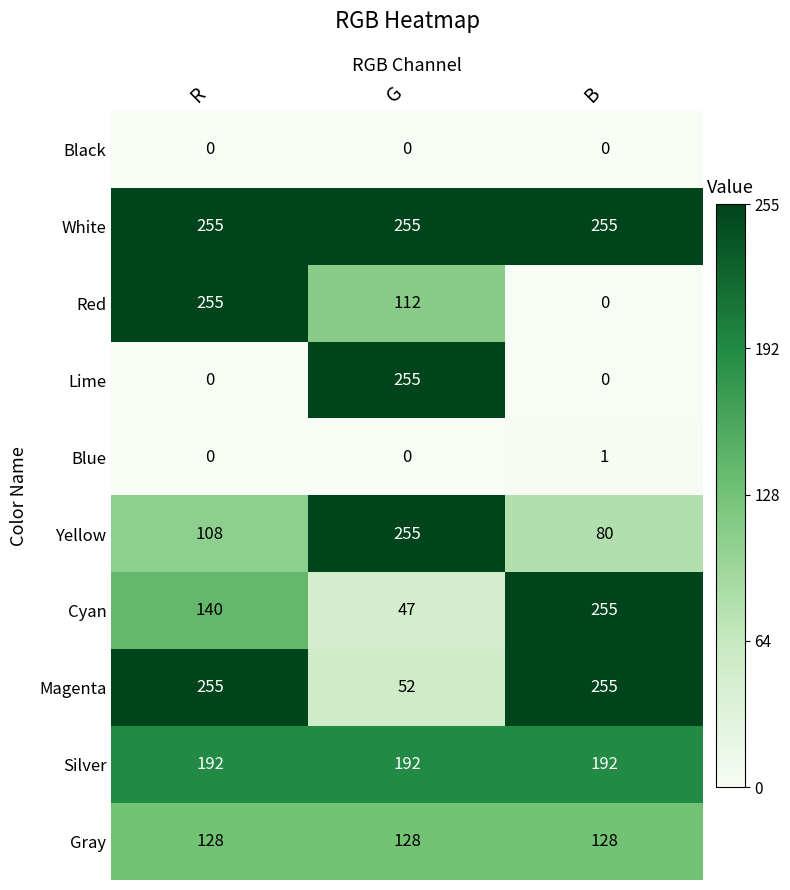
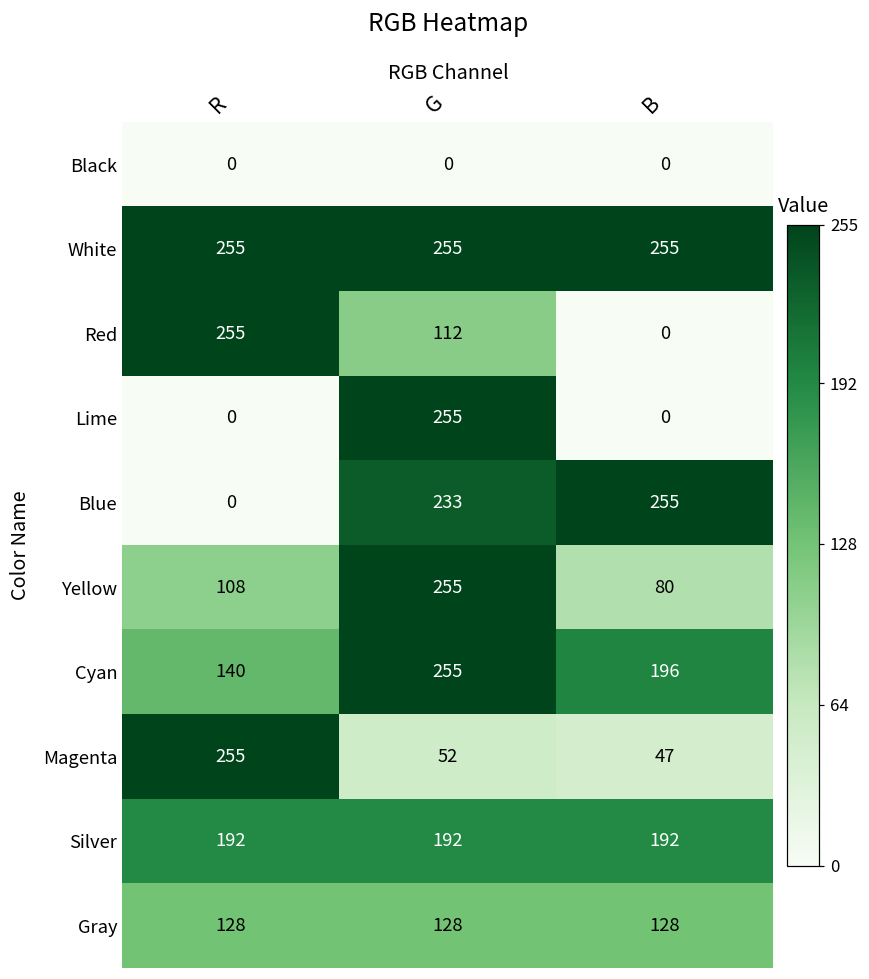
  {
    "Black": {
      "R": 0,
      "G": 0,
      "B": 0
    },
    "White": {
      "R": 255,
      "G": 255,
      "B": 255
    },
    "Red": {
      "R": 255,
      "G": 112,
      "B": 0
    },
    "Lime": {
      "R": 0,
      "G": 255,
      "B": 0
    },
    "Blue": {
      "R": 0,
-     "G": 0,
-     "B": 1
+     "G": 233,
+     "B": 255
    },
    "Yellow": {
      "R": 108,
      "G": 255,
      "B": 80
    },
    "Cyan": {
      "R": 140,
-     "G": 47,
-     "B": 255
+     "G": 255,
+     "B": 196
    },
    "Magenta": {
      "R": 255,
      "G": 52,
-     "B": 255
+     "B": 47
    },
    "Silver": {
      "R": 192,
      "G": 192,
      "B": 192
    },
    "Gray": {
      "R": 128,
      "G": 128,
      "B": 128
    }
  }
